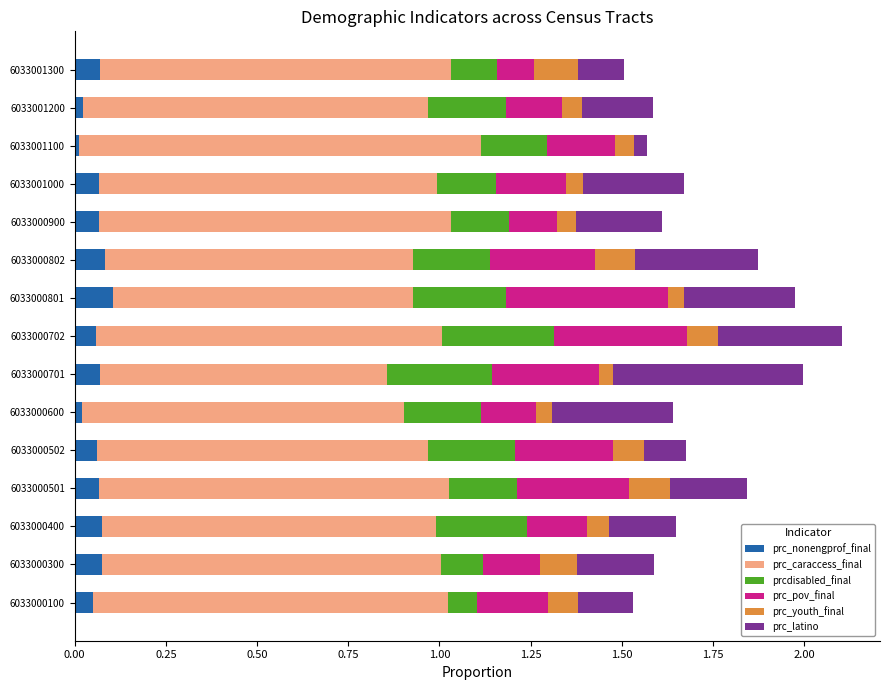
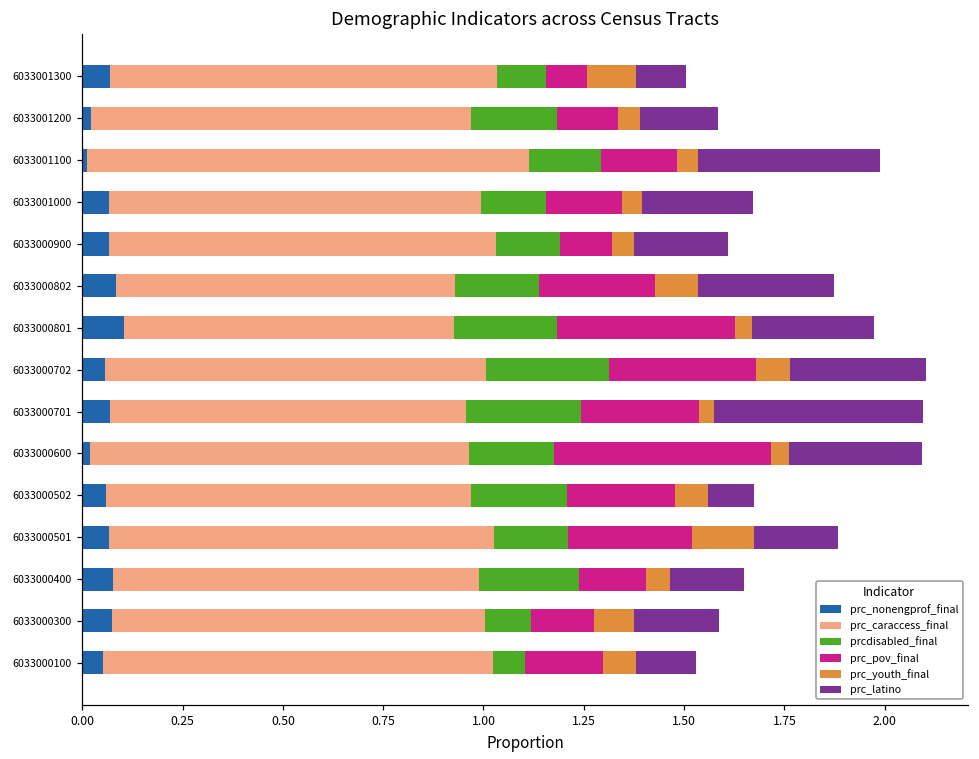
  {
    "prc_nonengprof_final": {
      "6033001300": 0.07,
      "6033001200": 0.02,
      "6033001100": 0.01,
      "6033001000": 0.07,
      "6033000900": 0.07,
      "6033000802": 0.08,
      "6033000801": 0.10,
      "6033000702": 0.06,
      "6033000701": 0.07,
      "6033000600": 0.02,
      "6033000502": 0.06,
      "6033000501": 0.07,
      "6033000400": 0.08,
      "6033000300": 0.08,
      "6033000100": 0.05
    },
    "prc_caraccess_final": {
      "6033001300": 0.96,
      "6033001200": 0.95,
      "6033001100": 1.10,
      "6033001000": 0.93,
      "6033000900": 0.97,
      "6033000802": 0.84,
      "6033000801": 0.82,
      "6033000702": 0.95,
-     "6033000701": 0.79,
-     "6033000600": 0.88,
+     "6033000701": 0.89,
+     "6033000600": 0.95,
      "6033000502": 0.91,
      "6033000501": 0.96,
      "6033000400": 0.91,
      "6033000300": 0.93,
      "6033000100": 0.97
    },
    "prcdisabled_final": {
      "6033001300": 0.12,
      "6033001200": 0.21,
      "6033001100": 0.18,
      "6033001000": 0.16,
      "6033000900": 0.16,
      "6033000802": 0.21,
      "6033000801": 0.26,
      "6033000702": 0.31,
      "6033000701": 0.29,
      "6033000600": 0.21,
      "6033000502": 0.24,
      "6033000501": 0.18,
      "6033000400": 0.25,
      "6033000300": 0.11,
      "6033000100": 0.08
    },
    "prc_pov_final": {
      "6033001300": 0.10,
      "6033001200": 0.15,
      "6033001100": 0.19,
      "6033001000": 0.19,
      "6033000900": 0.13,
      "6033000802": 0.29,
      "6033000801": 0.44,
      "6033000702": 0.37,
      "6033000701": 0.29,
-     "6033000600": 0.15,
+     "6033000600": 0.54,
      "6033000502": 0.27,
      "6033000501": 0.31,
      "6033000400": 0.17,
      "6033000300": 0.15,
      "6033000100": 0.20
    },
    "prc_youth_final": {
      "6033001300": 0.12,
      "6033001200": 0.05,
      "6033001100": 0.05,
      "6033001000": 0.05,
      "6033000900": 0.05,
      "6033000802": 0.11,
      "6033000801": 0.04,
      "6033000702": 0.08,
      "6033000701": 0.04,
      "6033000600": 0.04,
      "6033000502": 0.08,
-     "6033000501": 0.11,
+     "6033000501": 0.15,
      "6033000400": 0.06,
      "6033000300": 0.10,
      "6033000100": 0.08
    },
    "prc_latino": {
      "6033001300": 0.13,
      "6033001200": 0.20,
-     "6033001100": 0.03,
+     "6033001100": 0.45,
      "6033001000": 0.28,
      "6033000900": 0.24,
      "6033000802": 0.34,
      "6033000801": 0.30,
      "6033000702": 0.34,
      "6033000701": 0.52,
      "6033000600": 0.33,
      "6033000502": 0.11,
      "6033000501": 0.21,
      "6033000400": 0.18,
      "6033000300": 0.21,
      "6033000100": 0.15
    }
  }
